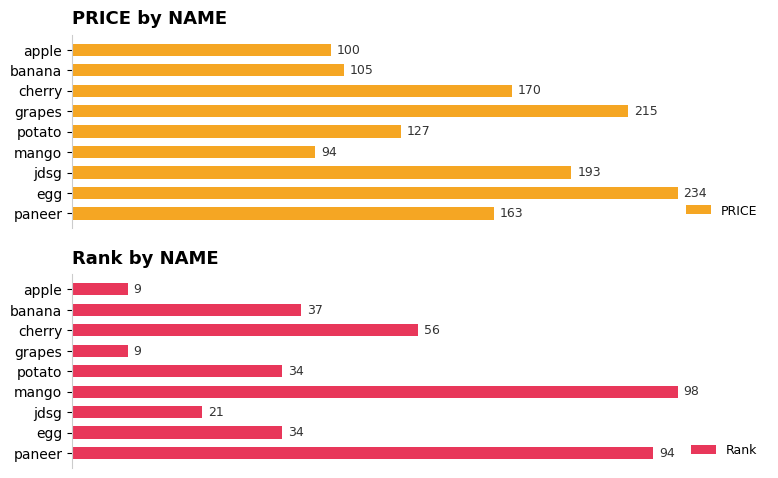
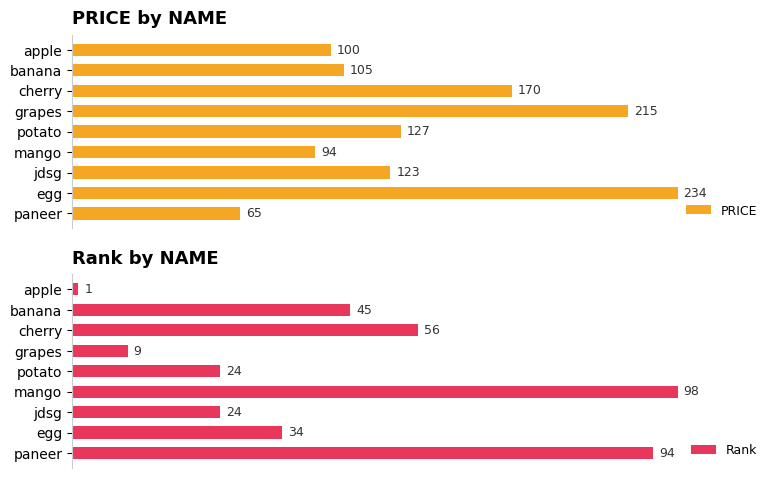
  {
    "PRICE by NAME": {
      "apple": 100,
      "banana": 105,
      "cherry": 170,
      "grapes": 215,
      "potato": 127,
      "mango": 94,
-     "jdsg": 193,
+     "jdsg": 123,
      "egg": 234,
-     "paneer": 163
+     "paneer": 65
    },
    "Rank by NAME": {
-     "apple": 9,
-     "banana": 37,
+     "apple": 1,
+     "banana": 45,
      "cherry": 56,
      "grapes": 9,
-     "potato": 34,
+     "potato": 24,
      "mango": 98,
-     "jdsg": 21,
+     "jdsg": 24,
      "egg": 34,
      "paneer": 94
    }
  }
